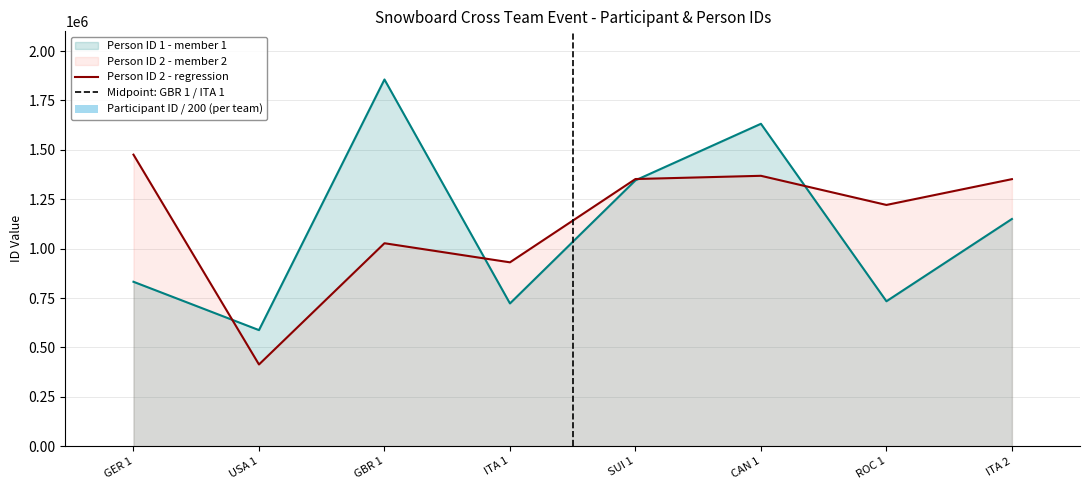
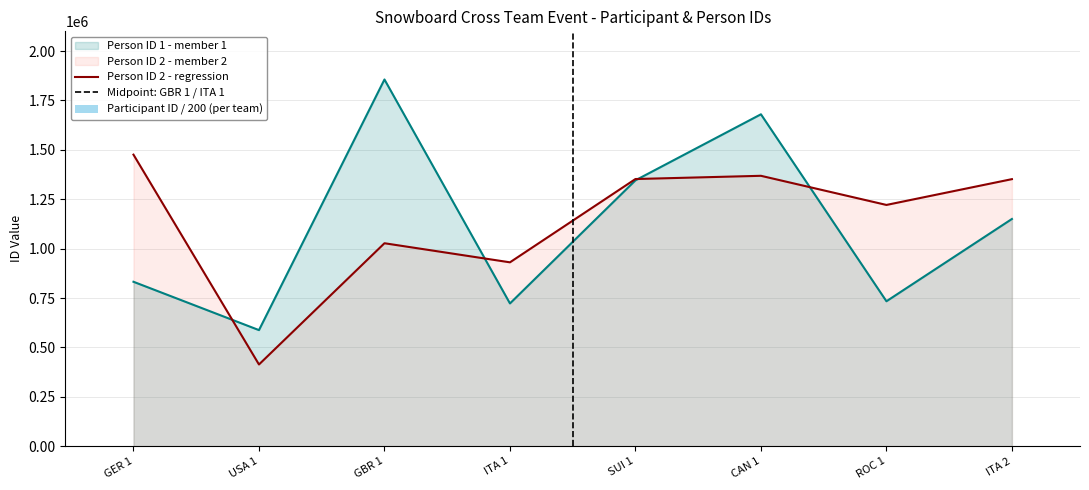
  {
    "Person ID 1 - member 1": {
      "GER 1": 830000,
      "USA 1": 590000,
      "GBR 1": 1860000,
      "ITA 1": 720000,
-     "CAN 1": 1630000,
+     "CAN 1": 1680000,
      "ROC 1": 730000,
      "ITA 2": 1150000
    },
    "Person ID 2 - member 2": {
      "GER 1": 1480000,
      "USA 1": 410000,
      "GBR 1": 1030000,
      "ITA 1": 930000,
      "CAN 1": 1370000,
      "ROC 1": 1220000,
      "ITA 2": 1350000
    }
  }
